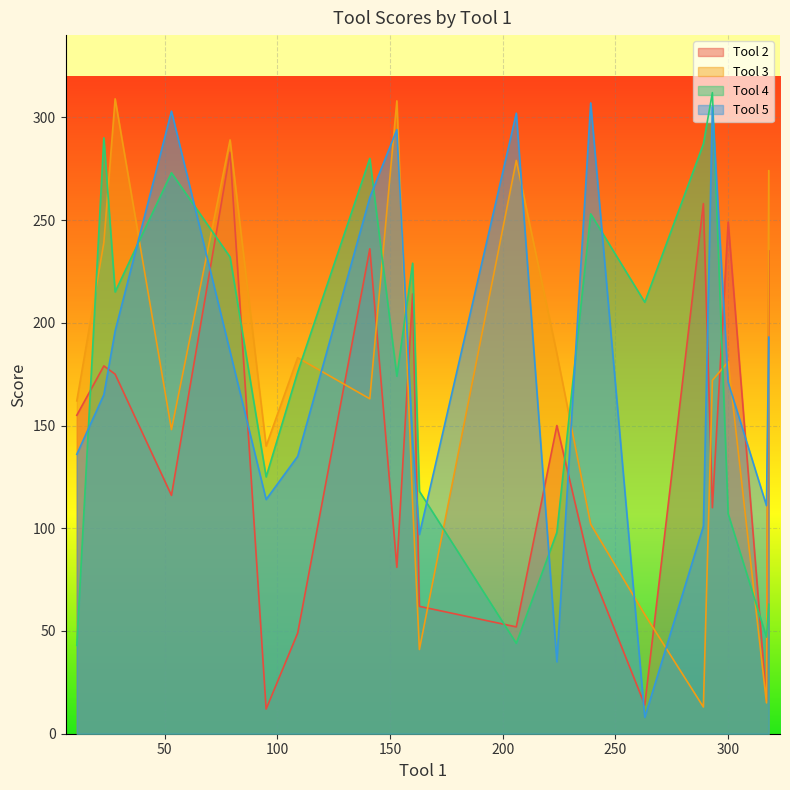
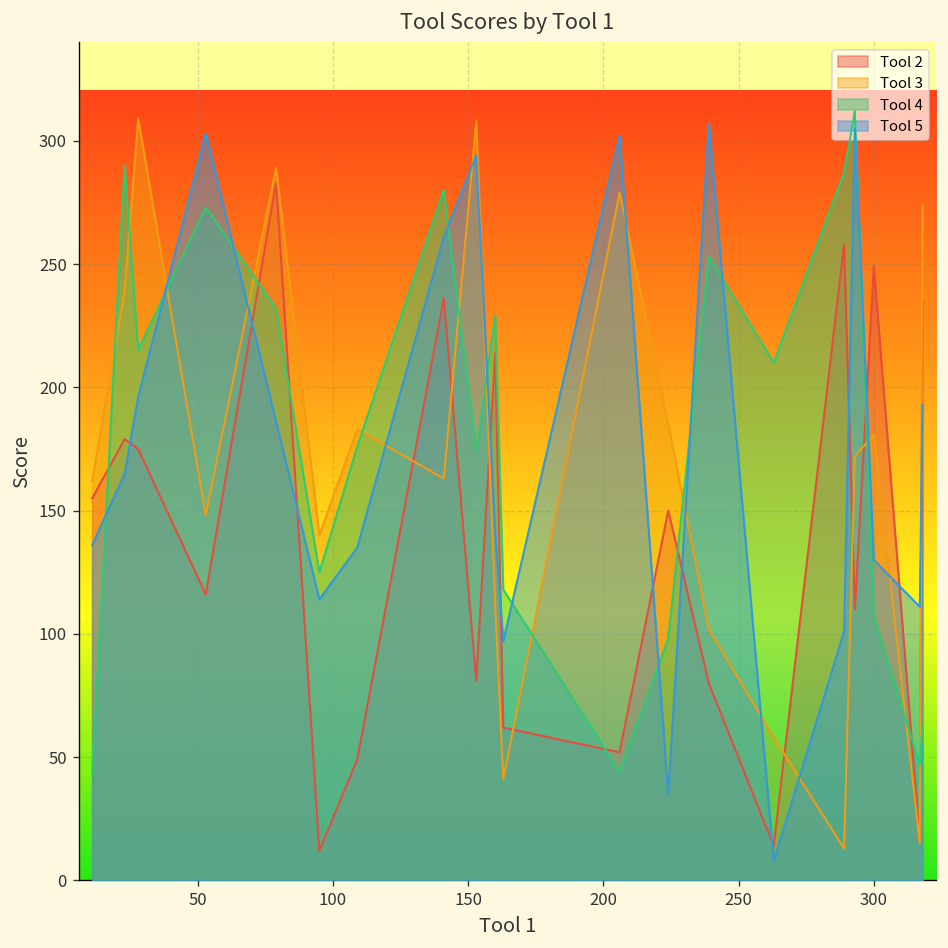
  {
    "Tool 2": {
      "300": 249
    },
    "Tool 3": {
      "300": 181
    },
    "Tool 4": {
      "300": 107
    },
    "Tool 5": {
-     "300": 171
+     "300": 130
    }
  }
